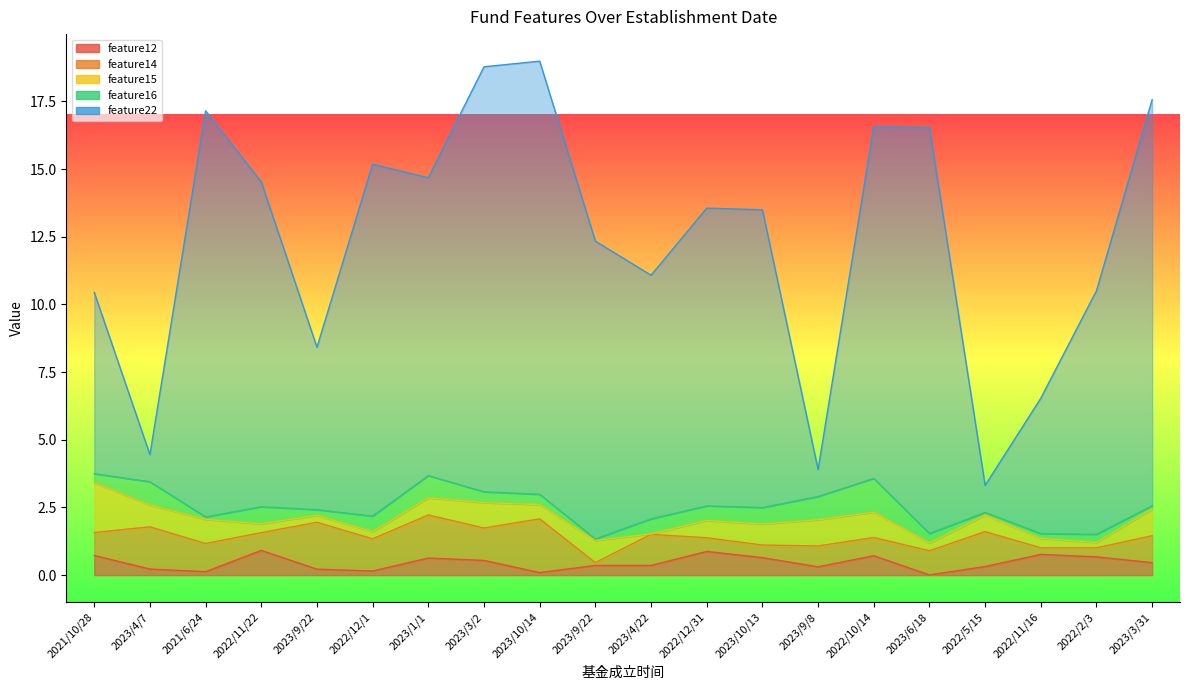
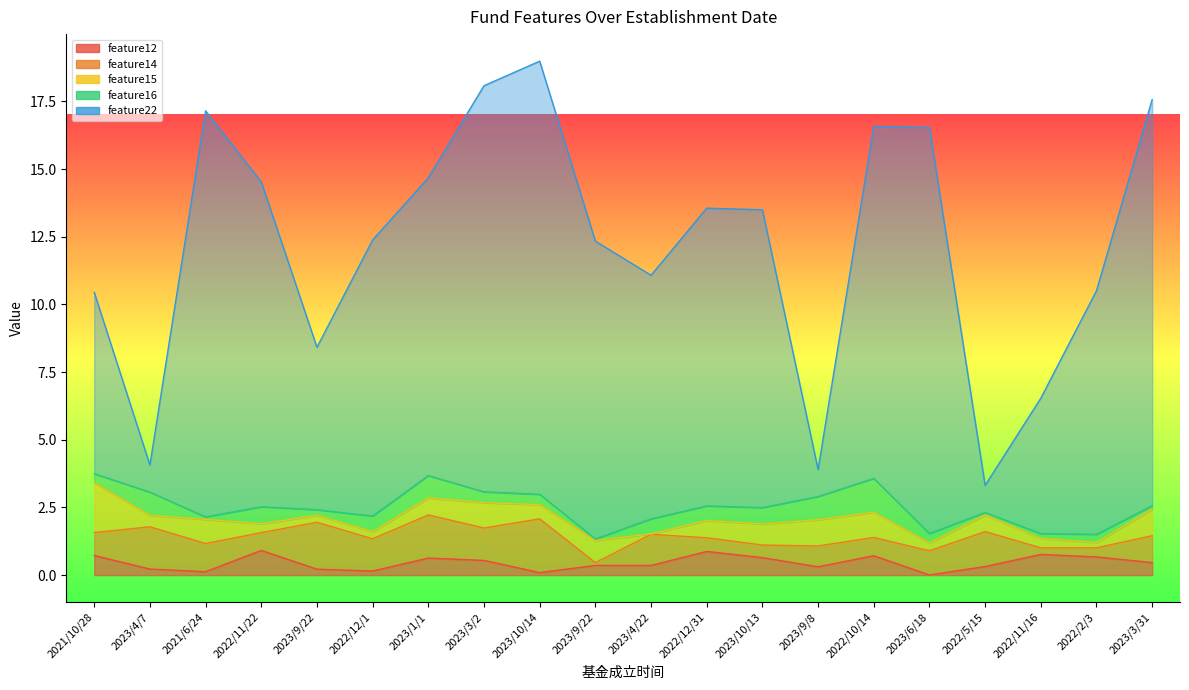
  {
    "feature15": {
      "2021/10/28": 1.8,
-     "2023/4/7": 0.8,
+     "2023/4/7": 0.4,
      "2022/11/22": 0.3,
      "2022/12/1": 0.3,
      "2023/1/1": 0.6,
      "2023/3/2": 0.9,
      "2023/10/14": 0.5,
      "2022/12/31": 0.6,
      "2023/10/13": 0.8,
      "2023/9/8": 1.0,
      "2022/10/14": 0.9,
      "2023/6/18": 0.3,
      "2022/5/15": 0.6,
      "2022/11/16": 0.4,
      "2022/2/3": 0.2,
      "2023/3/31": 1.0
    },
    "feature16": {
      "2021/10/28": 0.3,
      "2023/4/7": 0.9,
      "2022/11/22": 0.6,
      "2022/12/1": 0.6,
      "2023/1/1": 0.8,
      "2023/3/2": 0.4,
      "2023/10/14": 0.4,
      "2023/4/22": 0.6,
      "2022/12/31": 0.5,
      "2023/10/13": 0.6,
      "2023/9/8": 0.9,
      "2022/10/14": 1.2,
      "2023/6/18": 0.3,
      "2022/5/15": 0.1,
      "2022/11/16": 0.2,
      "2022/2/3": 0.3,
      "2023/3/31": 0.1
    },
    "feature22": {
      "2021/10/28": 6.7,
      "2023/4/7": 1.0,
      "2021/6/24": 15.0,
      "2022/11/22": 12.0,
-     "2022/12/1": 13.0,
+     "2022/12/1": 10.2,
      "2023/1/1": 11.0,
-     "2023/3/2": 15.7,
+     "2023/3/2": 15.0,
      "2023/10/14": 16.0,
      "2023/4/22": 9.0,
      "2022/12/31": 11.0,
      "2023/10/13": 11.0,
      "2023/9/8": 1.0,
      "2022/10/14": 13.0,
      "2023/6/18": 15.0,
      "2022/5/15": 1.0,
      "2022/11/16": 5.0,
      "2022/2/3": 9.0,
      "2023/3/31": 15.0
    }
  }
